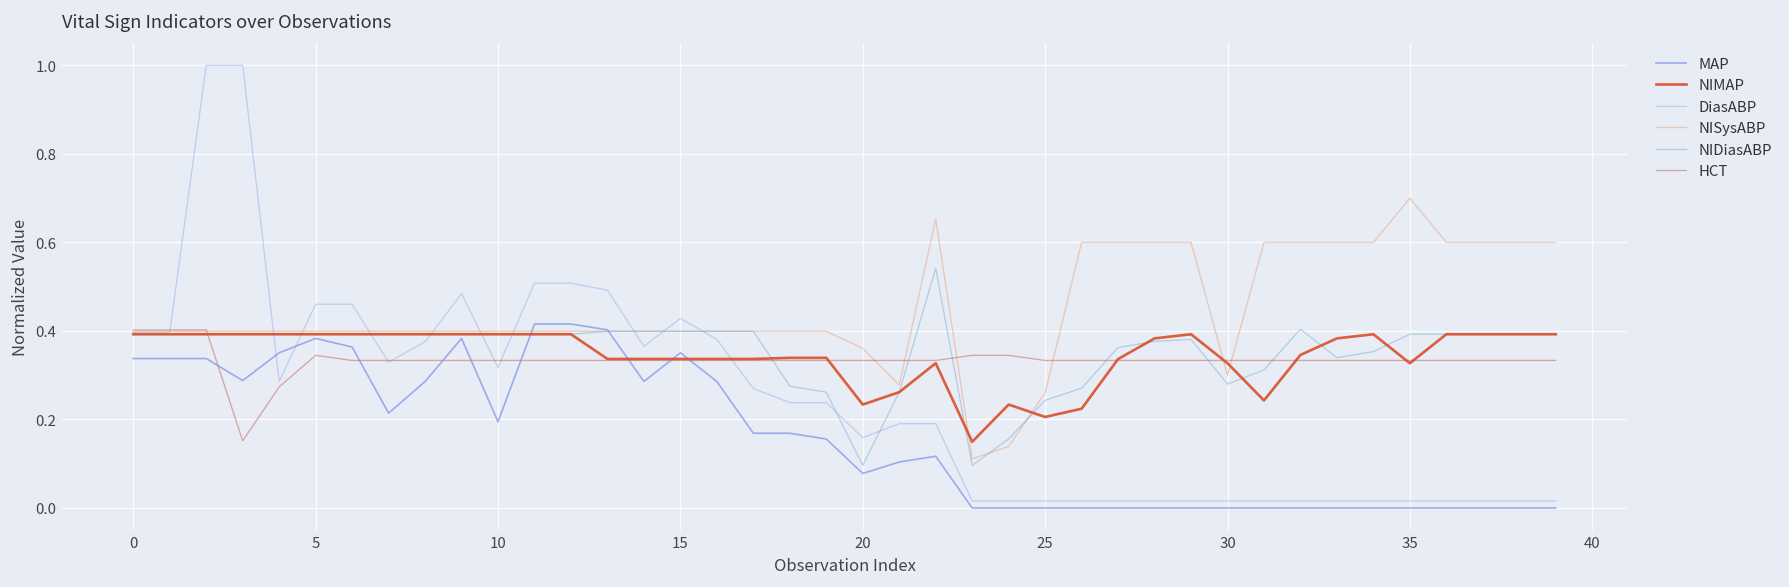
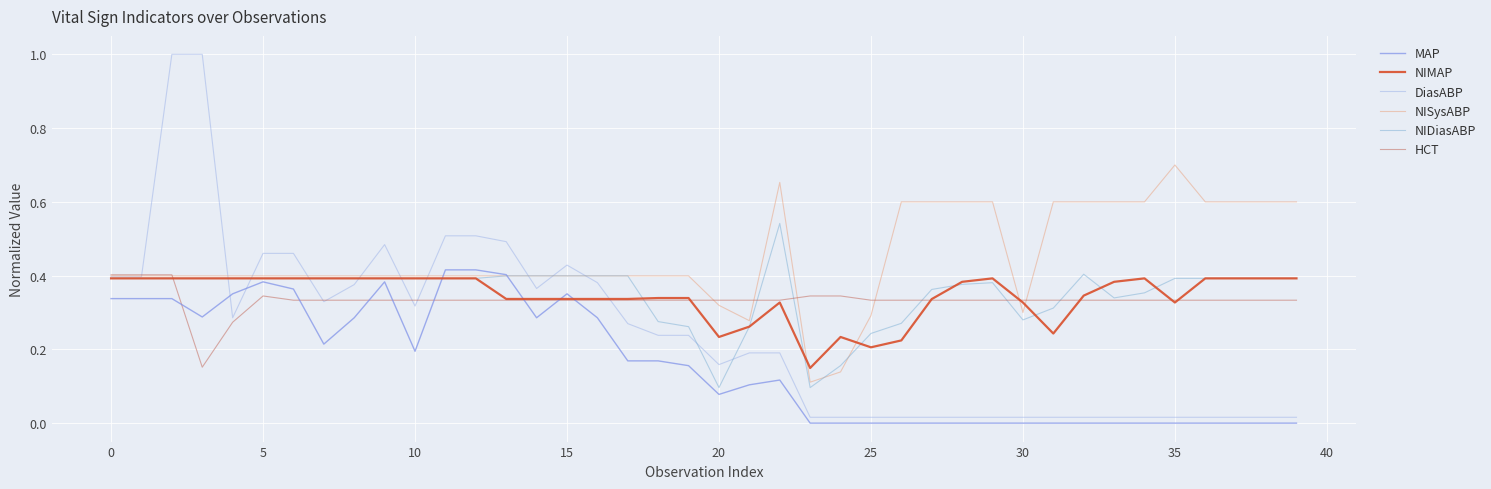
  {
    "NISysABP": {
-     "20": 0.36,
-     "25": 0.26,
+     "20": 0.32,
+     "25": 0.29,
      "30": 0.30,
      "35": 0.70
    }
  }
